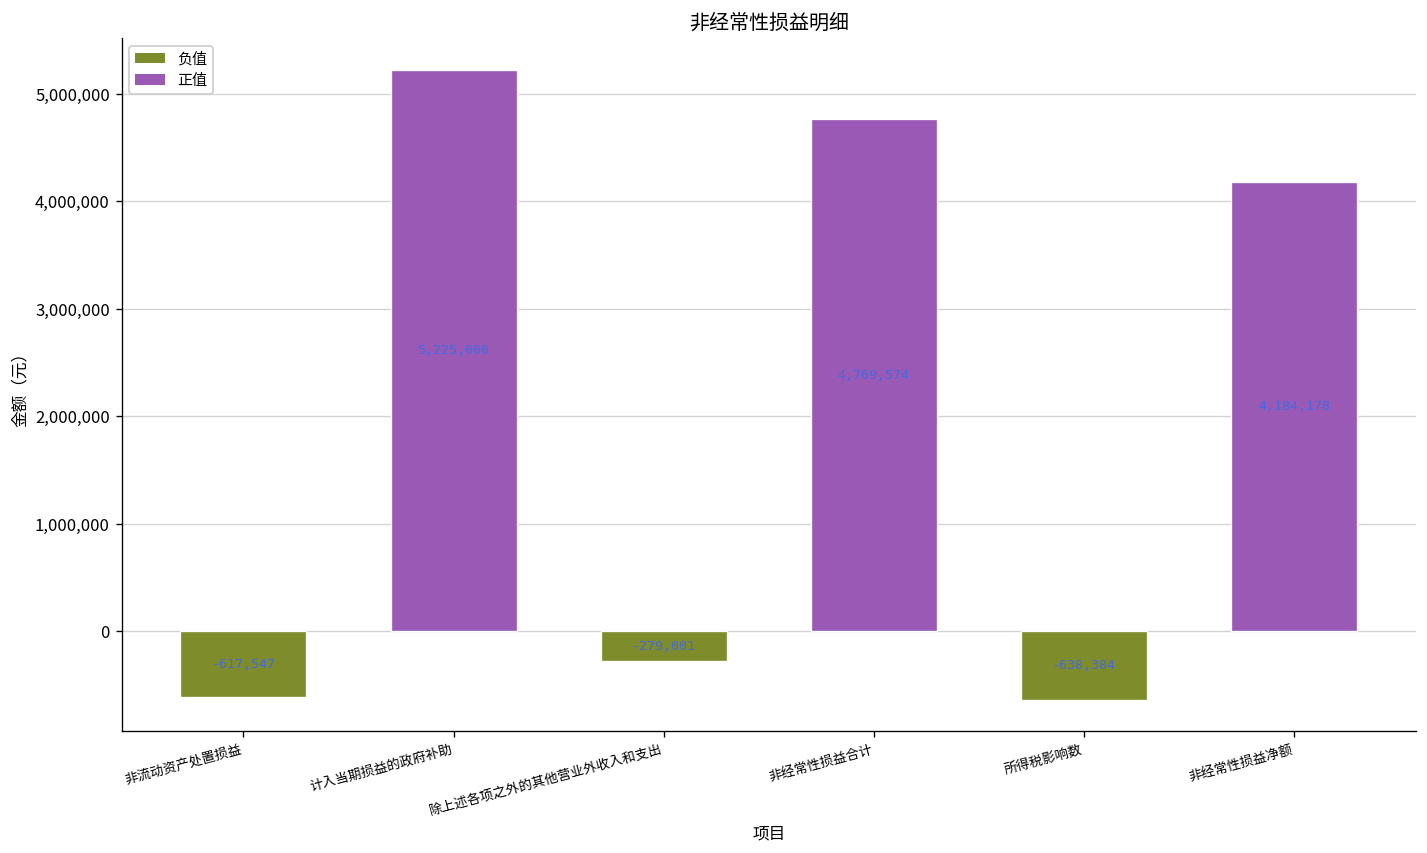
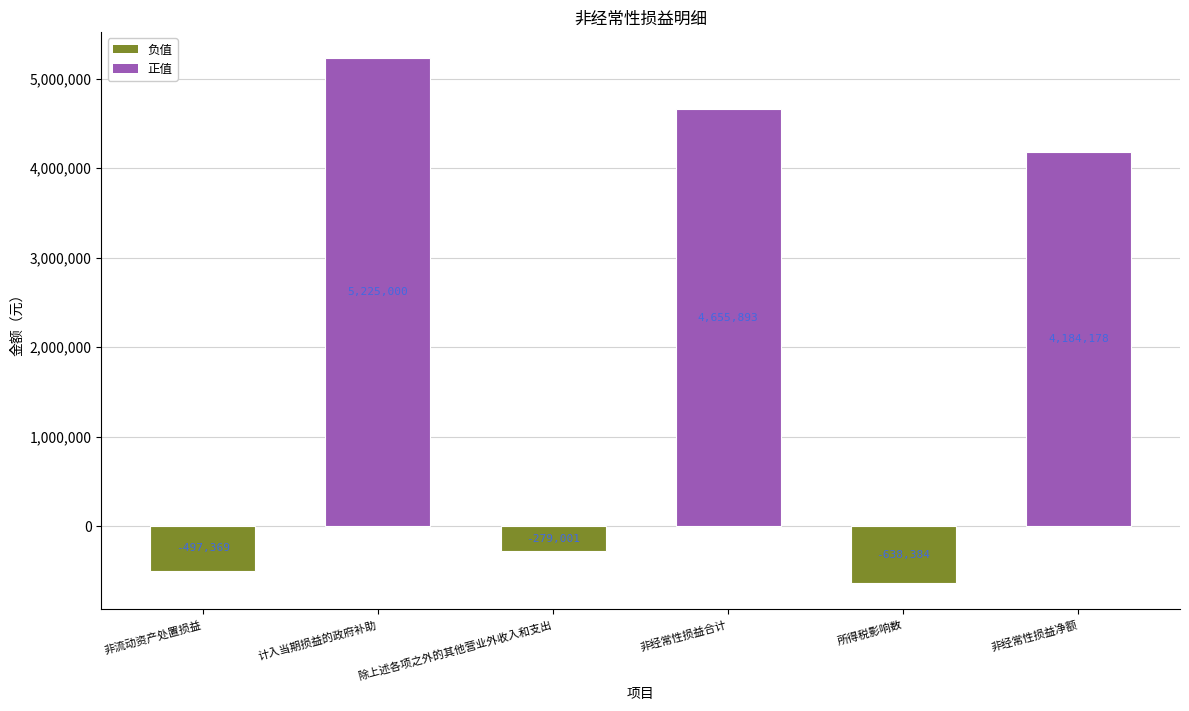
  {
-   "非流动资产处置损益": "-617,547",
+   "非流动资产处置损益": "-497,369",
    "计入当期损益的政府补助": "5,225,000",
    "除上述各项之外的其他营业外收入和支出": "-279,001",
-   "非经常性损益合计": "4,769,574",
+   "非经常性损益合计": "4,655,893",
    "所得税影响数": "-638,384",
    "非经常性损益净额": "4,184,178"
  }
